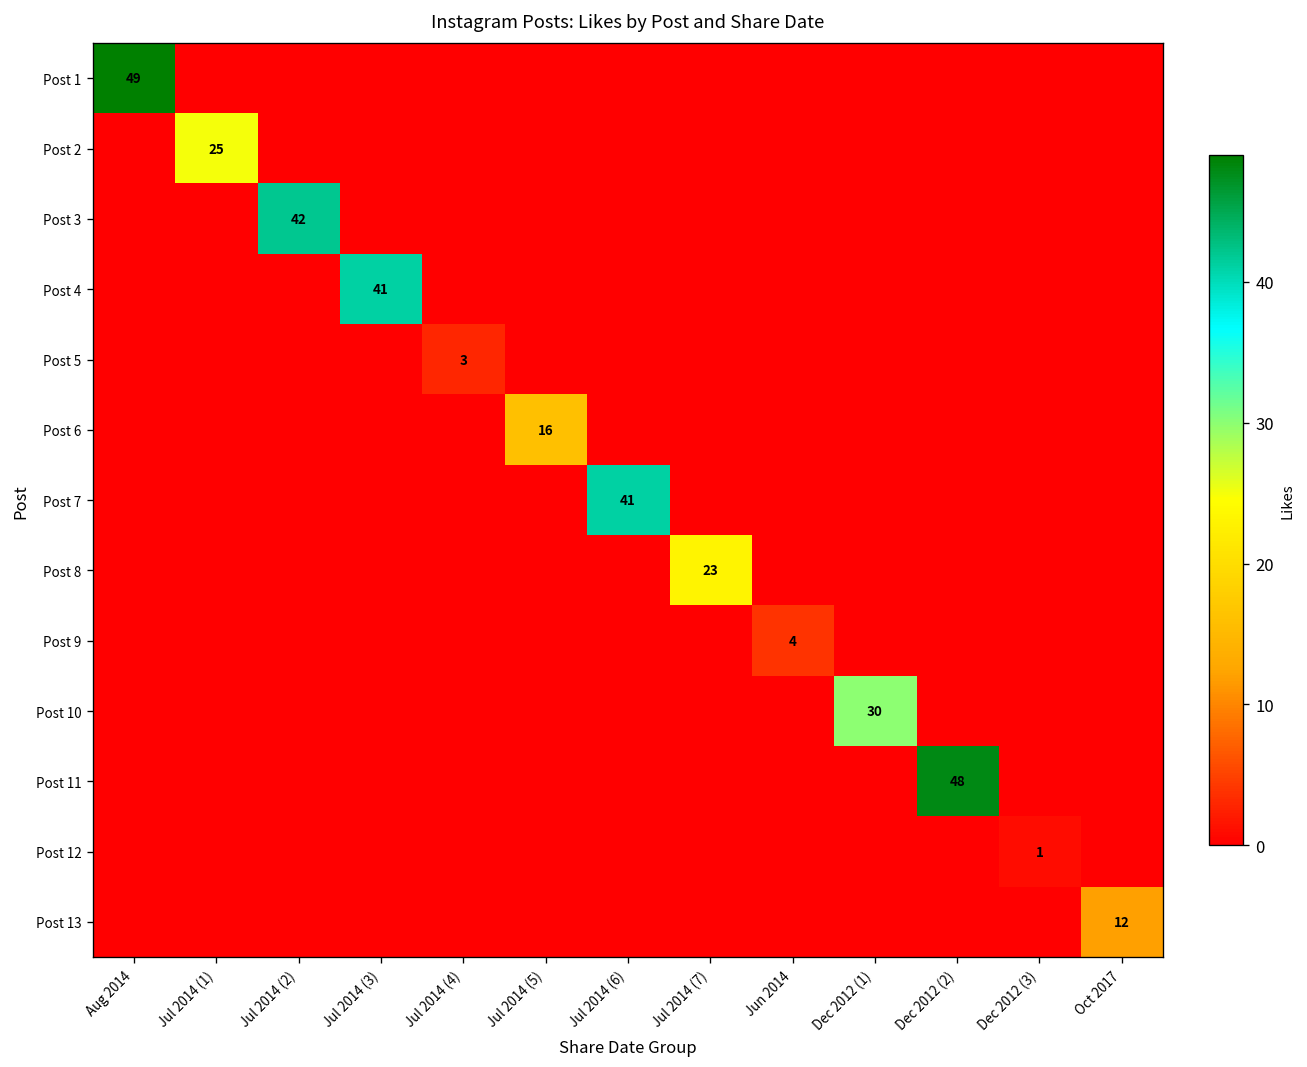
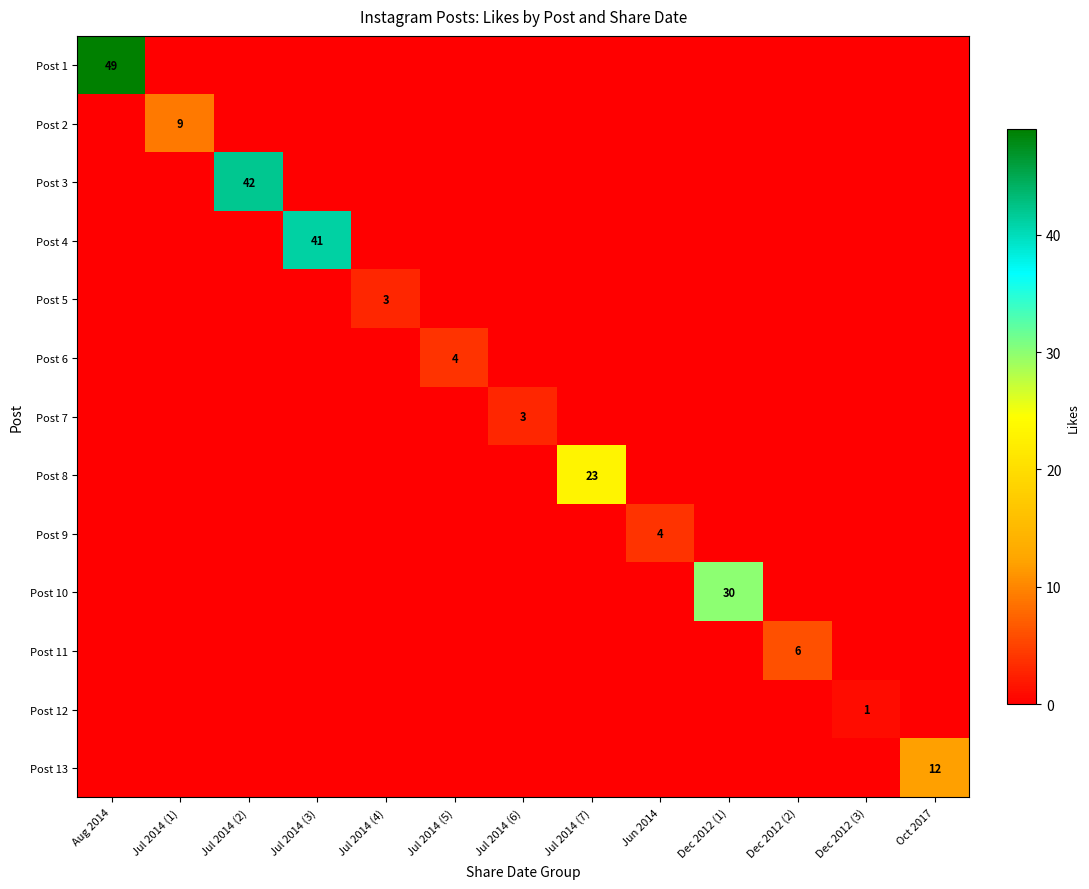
  {
    "Post 1": {
      "Aug 2014": 49
    },
    "Post 2": {
-     "Jul 2014 (1)": 25
+     "Jul 2014 (1)": 9
    },
    "Post 3": {
      "Jul 2014 (2)": 42
    },
    "Post 4": {
      "Jul 2014 (3)": 41
    },
    "Post 5": {
      "Jul 2014 (4)": 3
    },
    "Post 6": {
-     "Jul 2014 (5)": 16
+     "Jul 2014 (5)": 4
    },
    "Post 7": {
-     "Jul 2014 (6)": 41
+     "Jul 2014 (6)": 3
    },
    "Post 8": {
      "Jul 2014 (7)": 23
    },
    "Post 9": {
      "Jun 2014": 4
    },
    "Post 10": {
      "Dec 2012 (1)": 30
    },
    "Post 11": {
-     "Dec 2012 (2)": 48
+     "Dec 2012 (2)": 6
    },
    "Post 12": {
      "Dec 2012 (3)": 1
    },
    "Post 13": {
      "Oct 2017": 12
    }
  }
